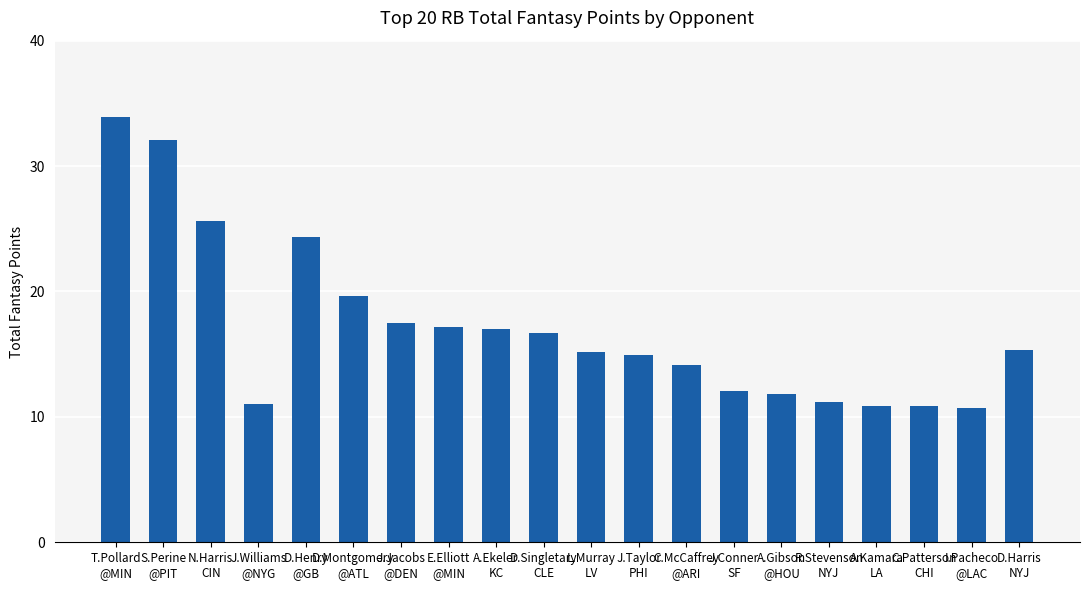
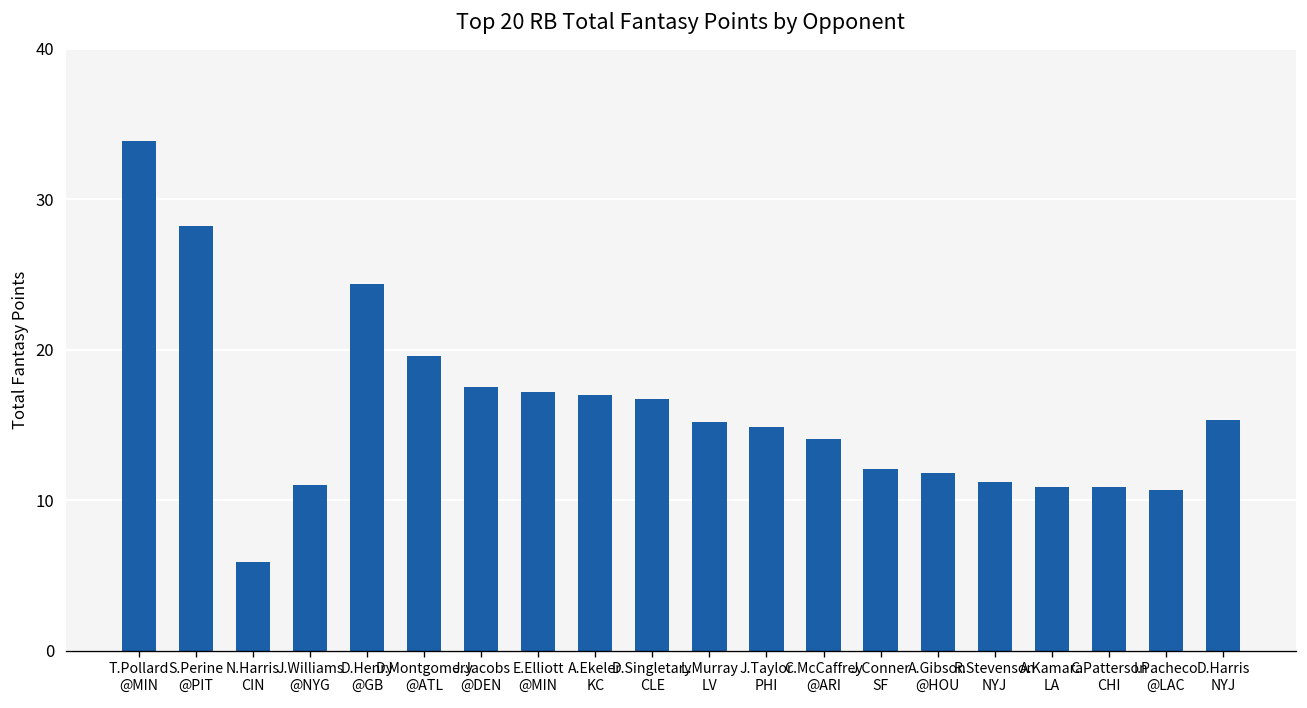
  {
    "T.Pollard @MIN": 33.9,
-   "S.Perine @PIT": 32.1,
-   "N.Harris CIN": 25.6,
+   "S.Perine @PIT": 28.2,
+   "N.Harris CIN": 5.9,
    "J.Williams @NYG": 11.0,
    "E.Elliott @MIN": 17.2,
    "D.Harris NYJ": 15.3
  }
